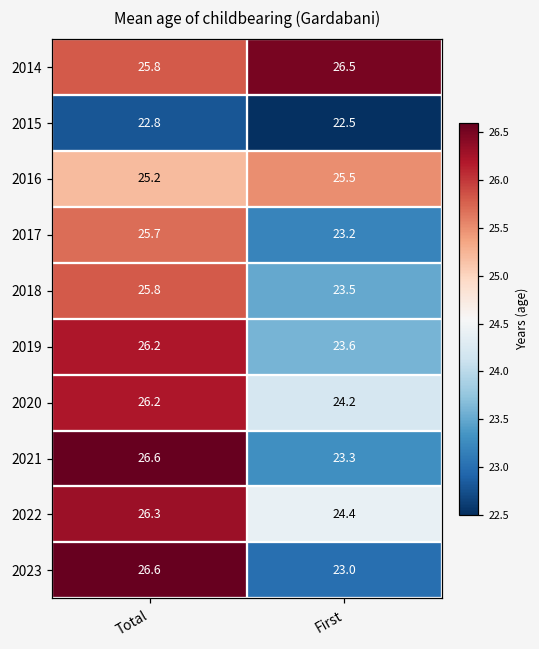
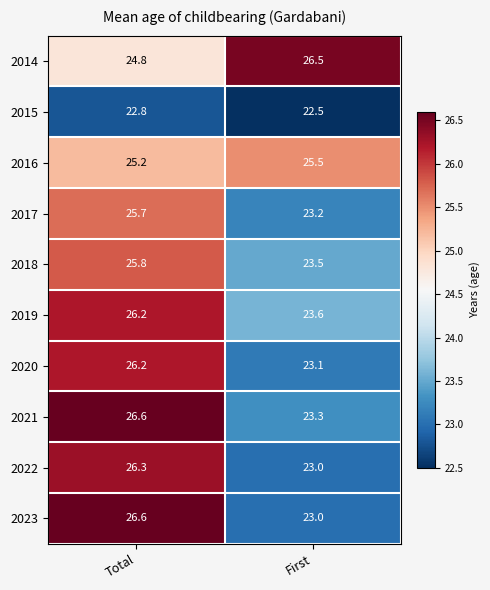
  {
    "2014": {
-     "Total": 25.8,
+     "Total": 24.8,
      "First": 26.5
    },
    "2015": {
      "Total": 22.8,
      "First": 22.5
    },
    "2016": {
      "Total": 25.2,
      "First": 25.5
    },
    "2017": {
      "Total": 25.7,
      "First": 23.2
    },
    "2018": {
      "Total": 25.8,
      "First": 23.5
    },
    "2019": {
      "Total": 26.2,
      "First": 23.6
    },
    "2020": {
      "Total": 26.2,
-     "First": 24.2
+     "First": 23.1
    },
    "2021": {
      "Total": 26.6,
      "First": 23.3
    },
    "2022": {
      "Total": 26.3,
-     "First": 24.4
+     "First": 23.0
    },
    "2023": {
      "Total": 26.6,
      "First": 23.0
    }
  }
